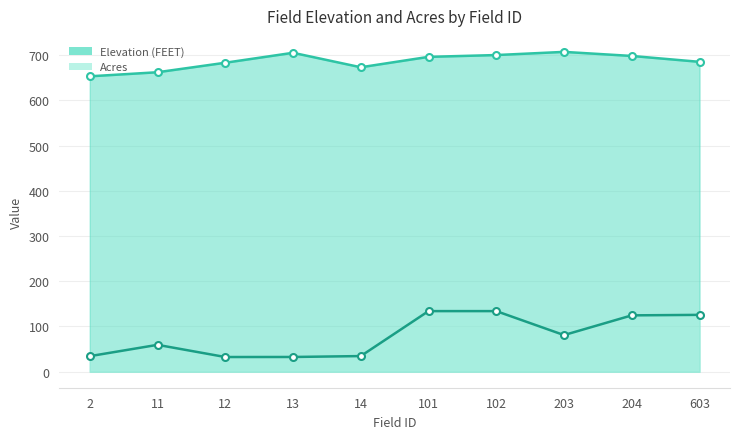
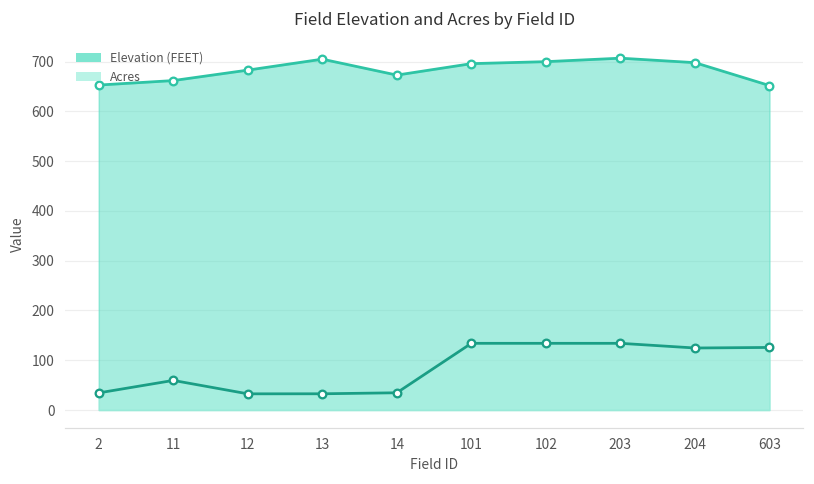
  {
    "Elevation (FEET)": {
      "2": 650,
      "11": 660,
      "12": 680,
      "13": 710,
      "14": 670,
      "101": 700,
      "102": 700,
      "203": 710,
      "204": 700,
-     "603": 690
+     "603": 650
    },
    "Acres": {
      "2": 30,
      "11": 60,
      "12": 30,
      "13": 30,
      "14": 30,
      "101": 130,
      "102": 130,
-     "203": 80,
+     "203": 130,
      "204": 120,
      "603": 130
    }
  }
